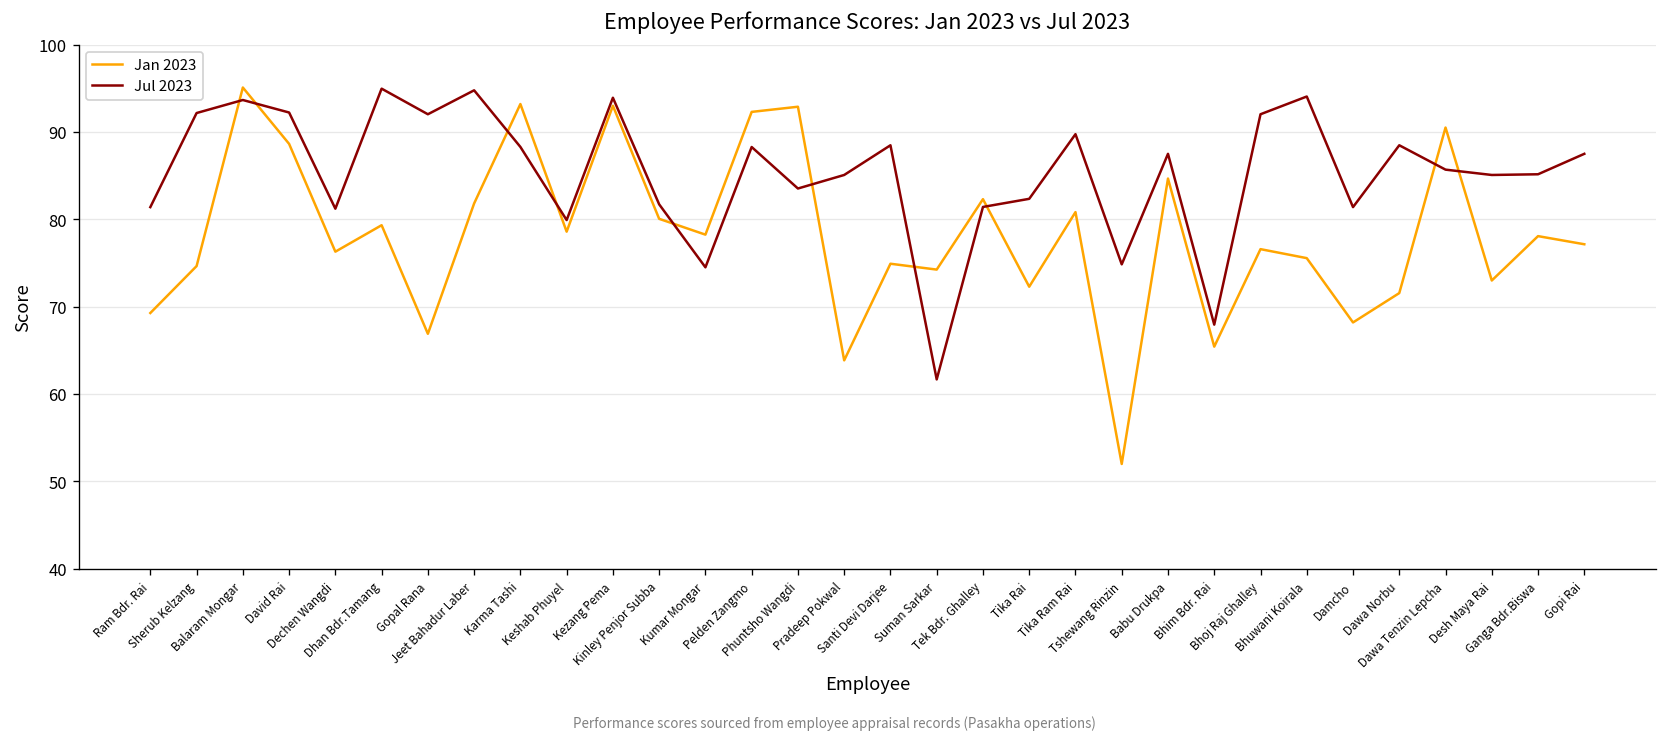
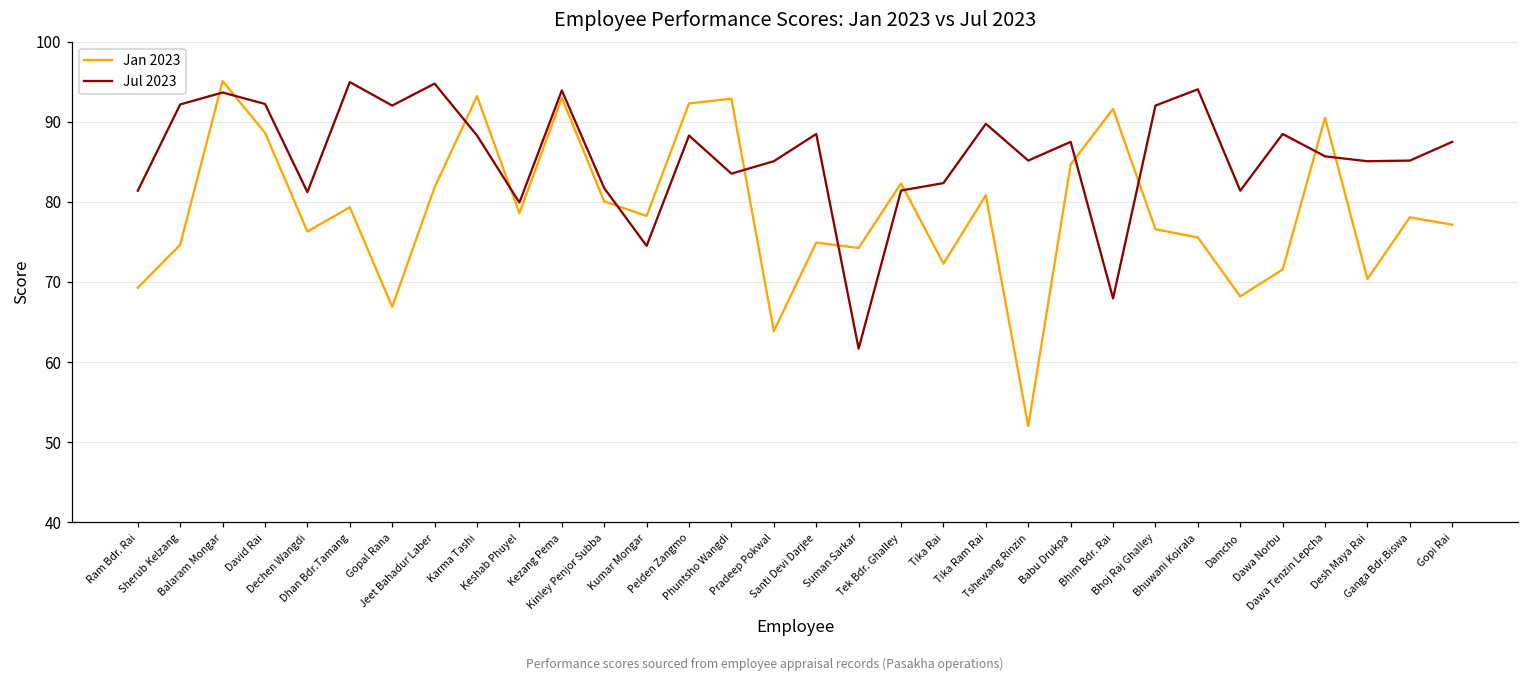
  {
    "Jan 2023": {
      "Ram Bdr. Rai": 69,
      "Sherub Kelzang": 75,
      "Balaram Mongar": 95,
      "David Rai": 89,
      "Dechen Wangdi": 76,
      "Dhan Bdr.Tamang": 79,
      "Gopal Rana": 67,
      "Jeet Bahadur Laber": 82,
      "Karma Tashi": 93,
      "Keshab Phuyel": 79,
      "Kezang Pema": 93,
      "Kinley Penjor Subba": 80,
      "Kumar Mongar": 78,
      "Pelden Zangmo": 92,
      "Phuntsho Wangdi": 93,
      "Pradeep Pokwal": 64,
      "Santi Devi Darjee": 75,
      "Suman Sarkar": 74,
      "Tek Bdr. Ghalley": 82,
      "Tika Rai": 72,
      "Tika Ram Rai": 81,
      "Tshewang Rinzin": 52,
      "Babu Drukpa": 85,
-     "Bhim Bdr. Rai": 65,
+     "Bhim Bdr. Rai": 92,
      "Bhoj Raj Ghalley": 77,
      "Bhuwani Koirala": 76,
      "Damcho": 68,
      "Dawa Norbu": 72,
      "Dawa Tenzin Lepcha": 91,
-     "Desh Maya Rai": 73,
+     "Desh Maya Rai": 70,
      "Ganga Bdr.Biswa": 78,
      "Gopi Rai": 77
    },
    "Jul 2023": {
      "Ram Bdr. Rai": 81,
      "Sherub Kelzang": 92,
      "Balaram Mongar": 94,
      "David Rai": 92,
      "Dechen Wangdi": 81,
      "Dhan Bdr.Tamang": 95,
      "Gopal Rana": 92,
      "Jeet Bahadur Laber": 95,
      "Karma Tashi": 88,
      "Keshab Phuyel": 80,
      "Kezang Pema": 94,
      "Kinley Penjor Subba": 82,
      "Kumar Mongar": 75,
      "Pelden Zangmo": 88,
      "Phuntsho Wangdi": 84,
      "Pradeep Pokwal": 85,
      "Santi Devi Darjee": 88,
      "Suman Sarkar": 62,
      "Tek Bdr. Ghalley": 81,
      "Tika Rai": 82,
      "Tika Ram Rai": 90,
-     "Tshewang Rinzin": 75,
+     "Tshewang Rinzin": 85,
      "Babu Drukpa": 87,
      "Bhim Bdr. Rai": 68,
      "Bhoj Raj Ghalley": 92,
      "Bhuwani Koirala": 94,
      "Damcho": 81,
      "Dawa Norbu": 88,
      "Dawa Tenzin Lepcha": 86,
      "Desh Maya Rai": 85,
      "Ganga Bdr.Biswa": 85,
      "Gopi Rai": 87
    }
  }
